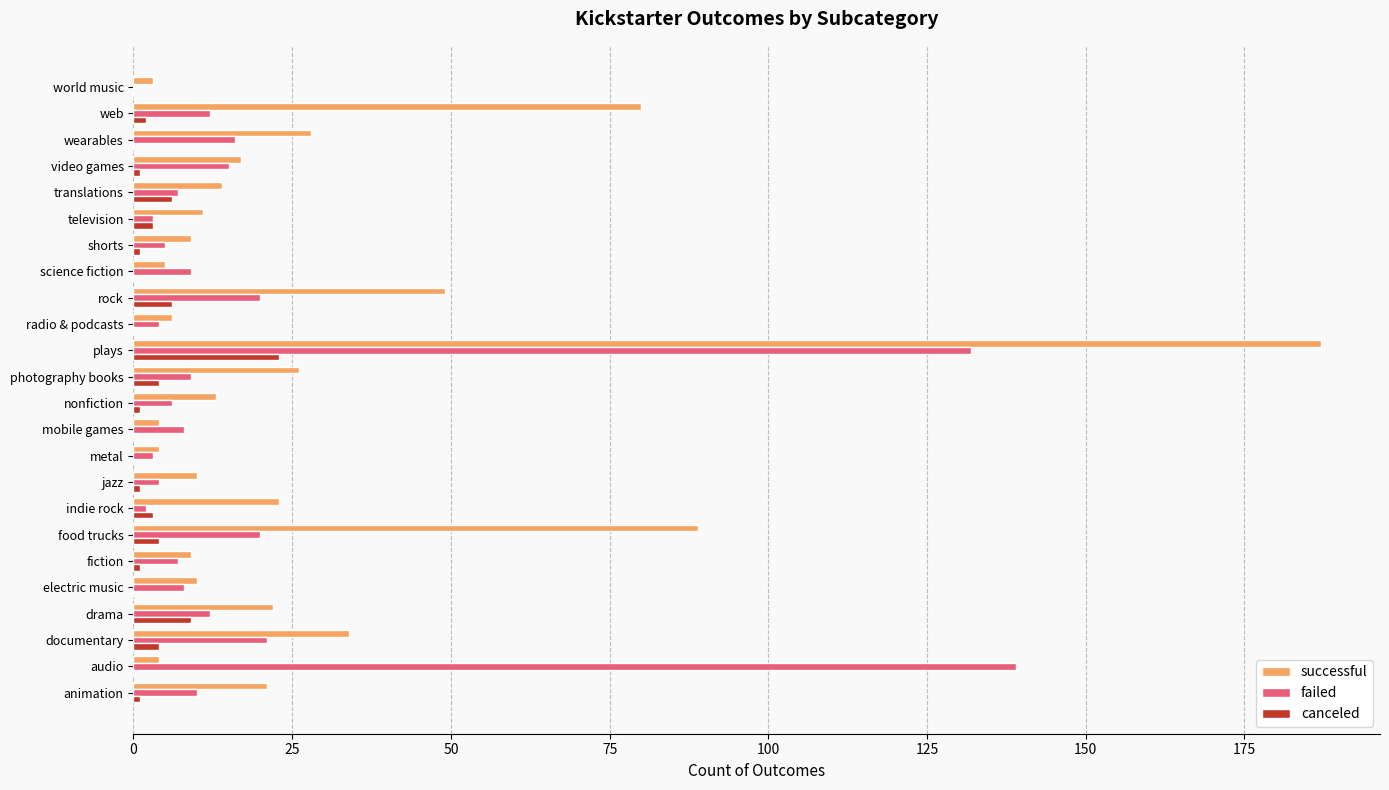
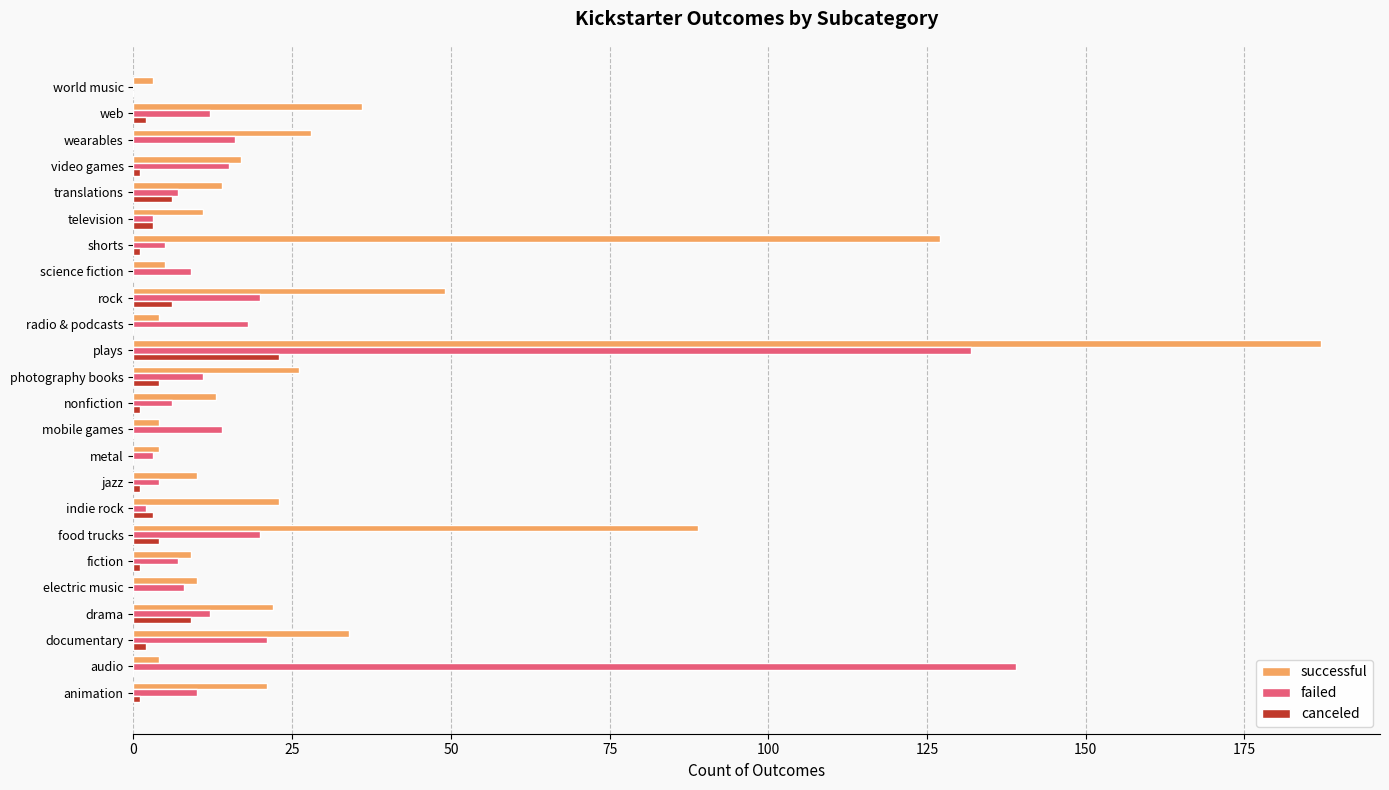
  {
    "successful": {
      "world music": 3,
-     "web": 80,
+     "web": 36,
      "wearables": 28,
      "video games": 17,
      "translations": 14,
      "television": 11,
-     "shorts": 9,
+     "shorts": 127,
      "science fiction": 5,
      "rock": 49,
-     "radio & podcasts": 6,
+     "radio & podcasts": 4,
      "plays": 187,
      "photography books": 26,
      "nonfiction": 13,
      "mobile games": 4,
      "metal": 4,
      "jazz": 10,
      "indie rock": 23,
      "food trucks": 89,
      "fiction": 9,
      "electric music": 10,
      "drama": 22,
      "documentary": 34,
      "audio": 4,
      "animation": 21
    },
    "failed": {
      "world music": 0,
      "web": 12,
      "wearables": 16,
      "video games": 15,
      "translations": 7,
      "television": 3,
      "shorts": 5,
      "science fiction": 9,
      "rock": 20,
-     "radio & podcasts": 4,
+     "radio & podcasts": 18,
      "plays": 132,
-     "photography books": 9,
+     "photography books": 11,
      "nonfiction": 6,
-     "mobile games": 8,
+     "mobile games": 14,
      "metal": 3,
      "jazz": 4,
      "indie rock": 2,
      "food trucks": 20,
      "fiction": 7,
      "electric music": 8,
      "drama": 12,
      "documentary": 21,
      "audio": 139,
      "animation": 10
    },
    "canceled": {
      "world music": 0,
      "web": 2,
      "wearables": 0,
      "video games": 1,
      "translations": 6,
      "television": 3,
      "shorts": 1,
      "science fiction": 0,
      "rock": 6,
      "radio & podcasts": 0,
      "plays": 23,
      "photography books": 4,
      "nonfiction": 1,
      "mobile games": 0,
      "metal": 0,
      "jazz": 1,
      "indie rock": 3,
      "food trucks": 4,
      "fiction": 1,
      "electric music": 0,
      "drama": 9,
-     "documentary": 4,
+     "documentary": 2,
      "audio": 0,
      "animation": 1
    }
  }
